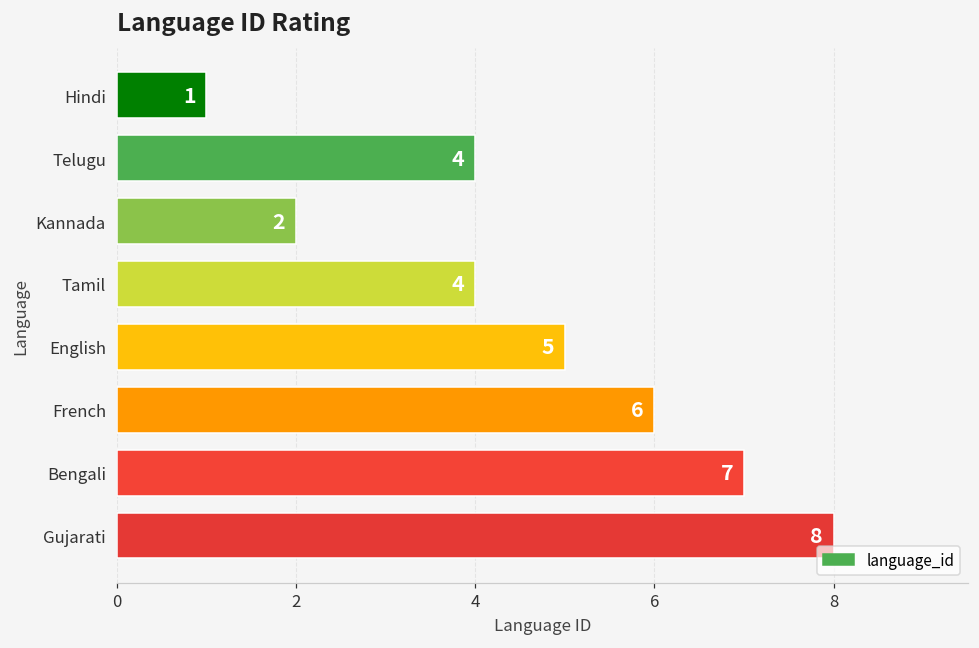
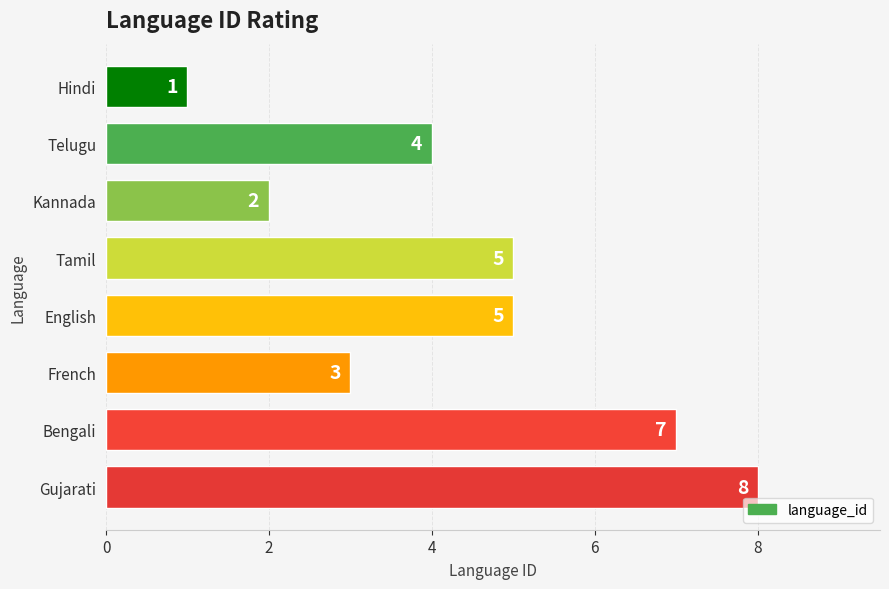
  {
    "Hindi": 1,
    "Telugu": 4,
    "Kannada": 2,
-   "Tamil": 4,
+   "Tamil": 5,
    "English": 5,
-   "French": 6,
+   "French": 3,
    "Bengali": 7,
    "Gujarati": 8
  }
